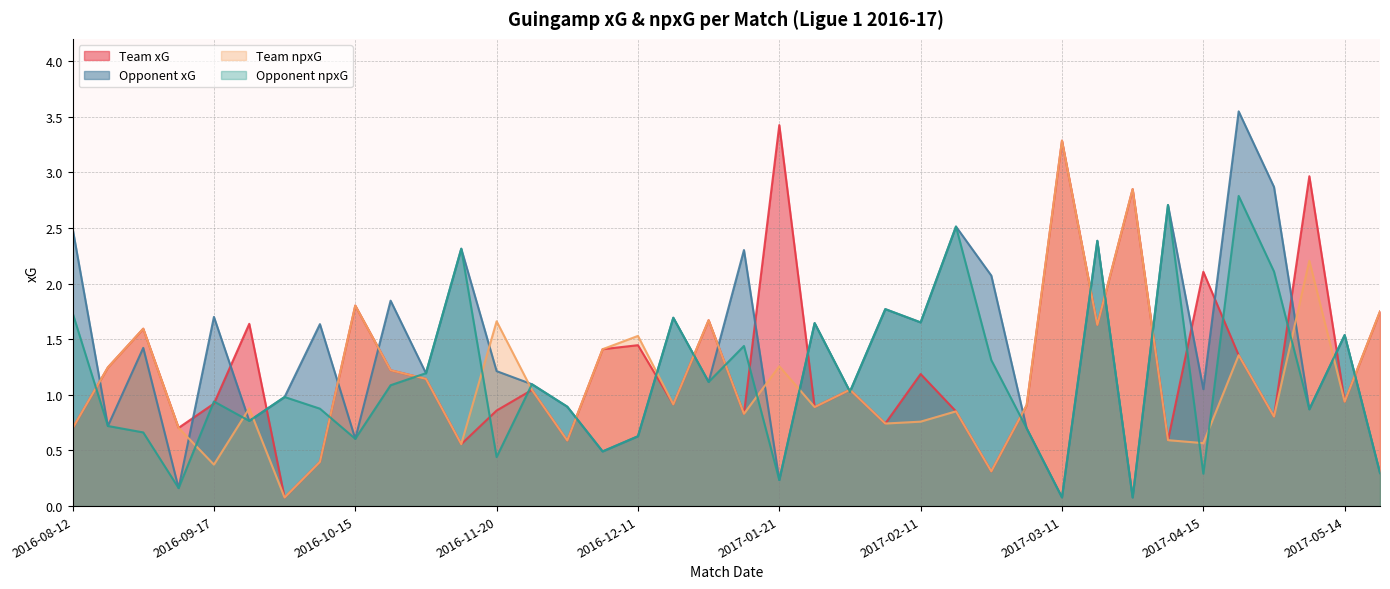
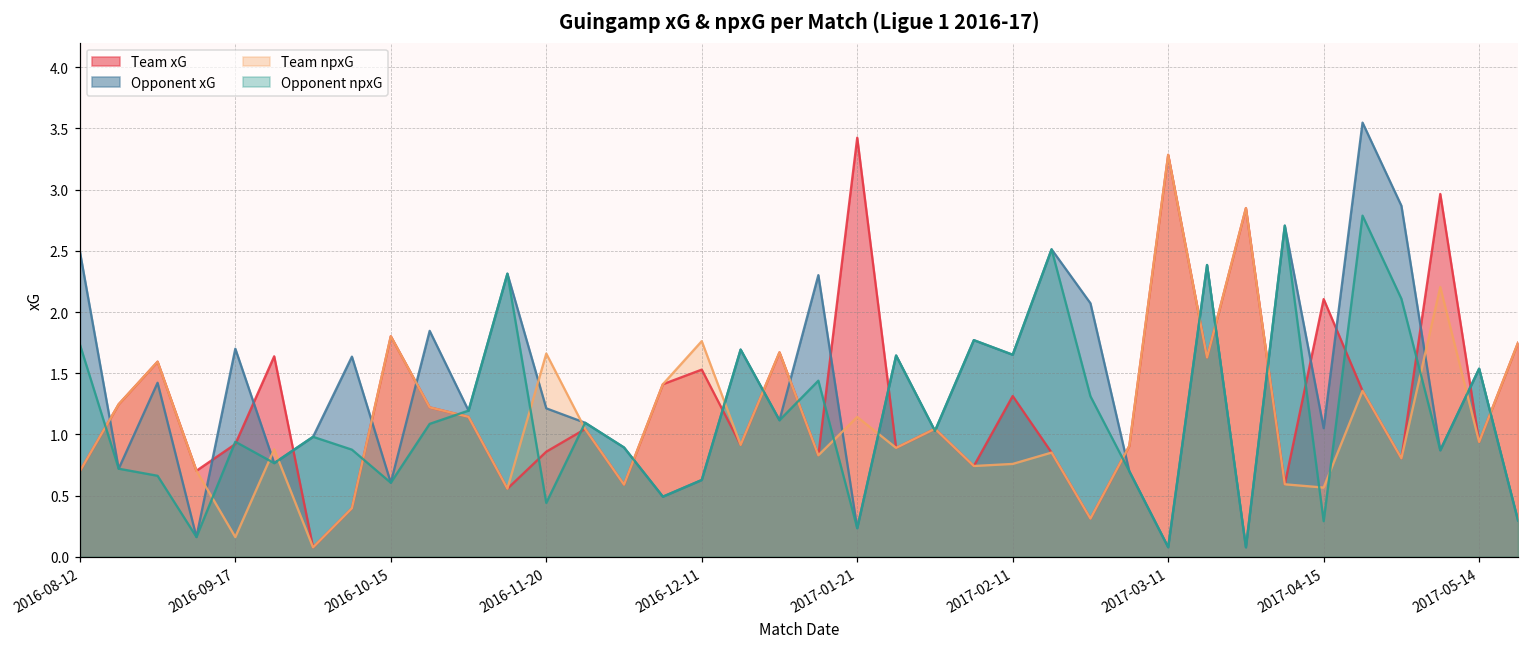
  {
    "Team xG": {
      "2016-11-20": 0.86,
-     "2016-12-11": 1.45,
+     "2016-12-11": 1.53,
      "2017-01-21": 3.42,
-     "2017-02-11": 1.19,
+     "2017-02-11": 1.31,
      "2017-04-15": 2.11
    },
    "Team npxG": {
-     "2016-09-17": 0.37,
+     "2016-09-17": 0.16,
      "2016-11-20": 1.66,
-     "2016-12-11": 1.53,
-     "2017-01-21": 1.26,
+     "2016-12-11": 1.76,
+     "2017-01-21": 1.14,
      "2017-02-11": 0.76,
      "2017-04-15": 0.57
    }
  }
